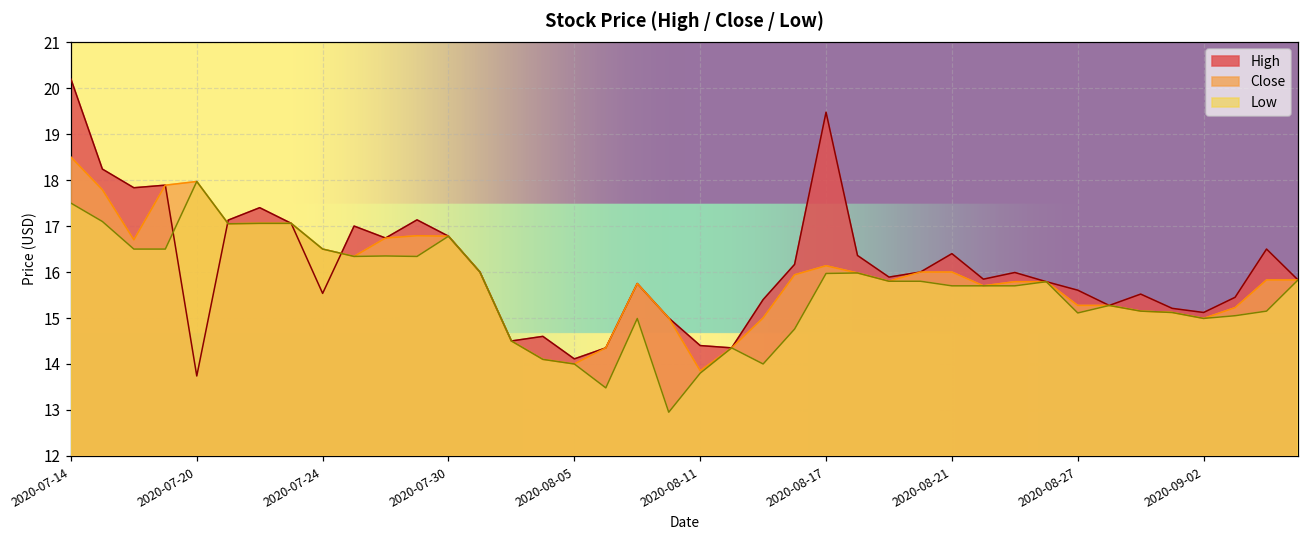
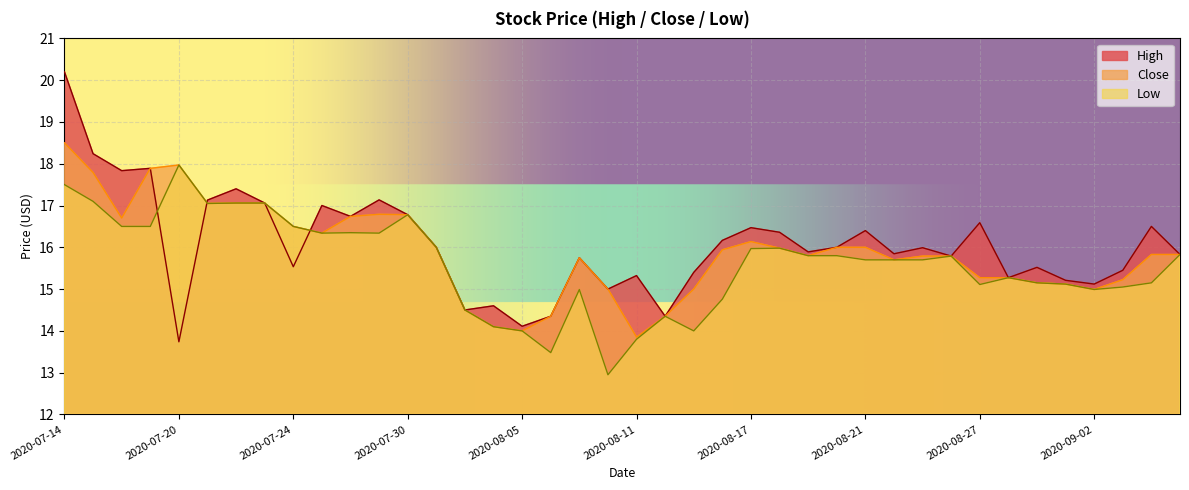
  {
    "High": {
      "2020-07-14": 20.2,
      "2020-07-20": 13.7,
      "2020-07-24": 15.5,
      "2020-08-05": 14.1,
-     "2020-08-11": 14.4,
-     "2020-08-17": 19.5,
+     "2020-08-11": 15.3,
+     "2020-08-17": 16.5,
      "2020-08-21": 16.4,
-     "2020-08-27": 15.6,
+     "2020-08-27": 16.6,
      "2020-09-02": 15.1
    }
  }
